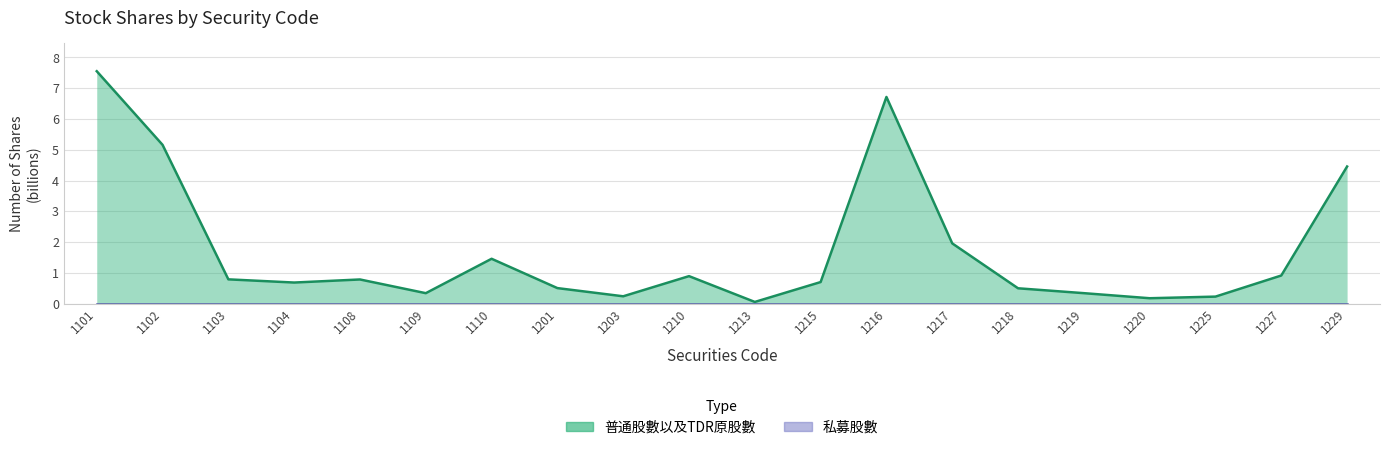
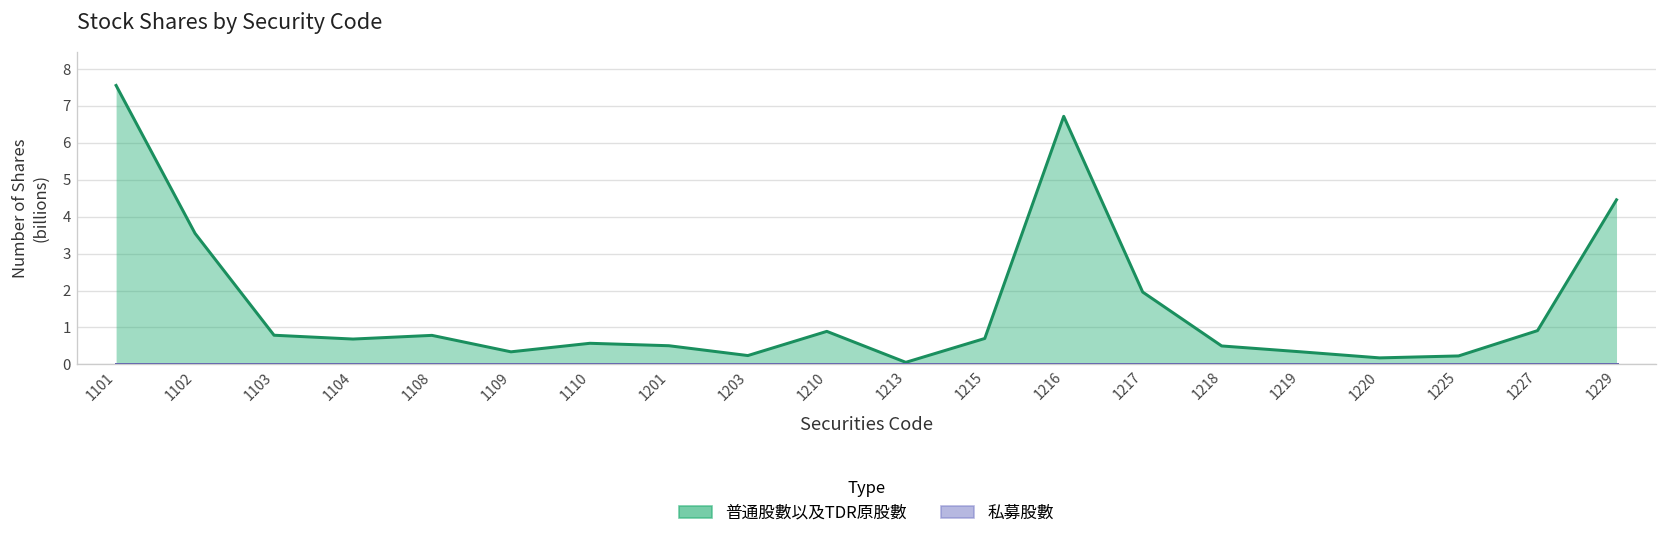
  {
    "普通股數以及TDR原股數": {
      "1101": 7.6,
-     "1102": 5.2,
+     "1102": 3.5,
      "1103": 0.8,
      "1104": 0.7,
      "1108": 0.8,
      "1109": 0.3,
-     "1110": 1.5,
+     "1110": 0.6,
      "1201": 0.5,
      "1203": 0.2,
      "1210": 0.9,
      "1215": 0.7,
      "1216": 6.7,
      "1217": 2.0,
      "1218": 0.5,
      "1219": 0.3,
      "1220": 0.2,
      "1225": 0.2,
      "1227": 0.9,
      "1229": 4.5
    },
    "私募股數": {
      "1101": 0.0,
      "1102": 0.0,
      "1103": 0.0,
      "1104": 0.0,
      "1108": 0.0,
      "1109": 0.0,
      "1110": 0.0,
      "1201": 0.0,
      "1203": 0.0,
      "1210": 0.0,
      "1215": 0.0,
      "1216": 0.0,
      "1217": 0.0,
      "1218": 0.0,
      "1219": 0.0,
      "1220": 0.0,
      "1225": 0.0,
      "1227": 0.0,
      "1229": 0.0
    }
  }
